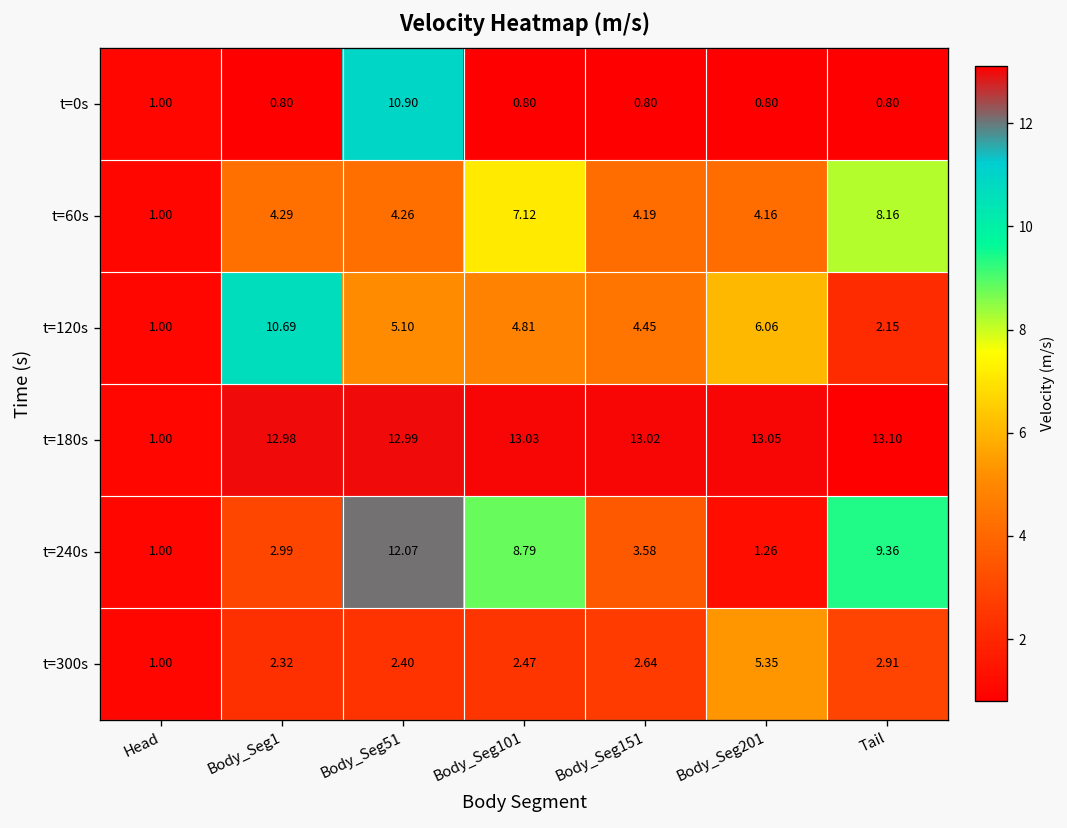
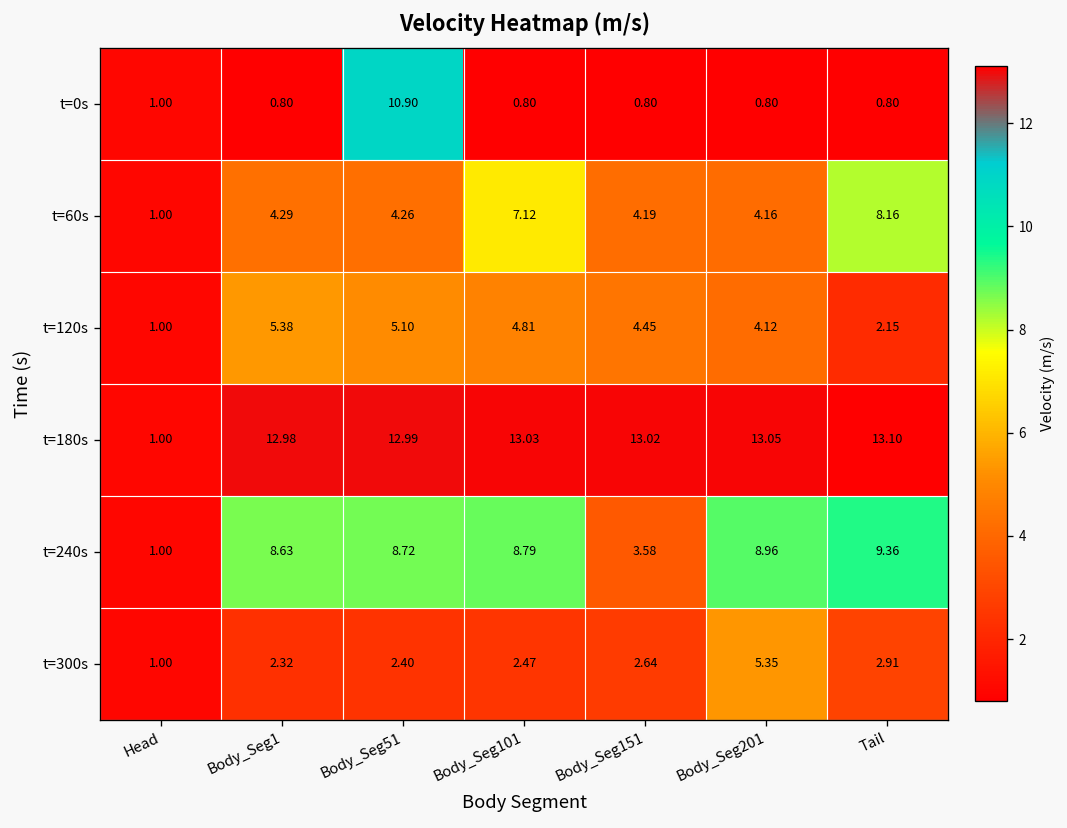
  {
    "t=0s": {
      "Head": 1.00,
      "Body_Seg1": 0.80,
      "Body_Seg51": 10.90,
      "Body_Seg101": 0.80,
      "Body_Seg151": 0.80,
      "Body_Seg201": 0.80,
      "Tail": 0.80
    },
    "t=60s": {
      "Head": 1.00,
      "Body_Seg1": 4.29,
      "Body_Seg51": 4.26,
      "Body_Seg101": 7.12,
      "Body_Seg151": 4.19,
      "Body_Seg201": 4.16,
      "Tail": 8.16
    },
    "t=120s": {
      "Head": 1.00,
-     "Body_Seg1": 10.69,
+     "Body_Seg1": 5.38,
      "Body_Seg51": 5.10,
      "Body_Seg101": 4.81,
      "Body_Seg151": 4.45,
-     "Body_Seg201": 6.06,
+     "Body_Seg201": 4.12,
      "Tail": 2.15
    },
    "t=180s": {
      "Head": 1.00,
      "Body_Seg1": 12.98,
      "Body_Seg51": 12.99,
      "Body_Seg101": 13.03,
      "Body_Seg151": 13.02,
      "Body_Seg201": 13.05,
      "Tail": 13.10
    },
    "t=240s": {
      "Head": 1.00,
-     "Body_Seg1": 2.99,
-     "Body_Seg51": 12.07,
+     "Body_Seg1": 8.63,
+     "Body_Seg51": 8.72,
      "Body_Seg101": 8.79,
      "Body_Seg151": 3.58,
-     "Body_Seg201": 1.26,
+     "Body_Seg201": 8.96,
      "Tail": 9.36
    },
    "t=300s": {
      "Head": 1.00,
      "Body_Seg1": 2.32,
      "Body_Seg51": 2.40,
      "Body_Seg101": 2.47,
      "Body_Seg151": 2.64,
      "Body_Seg201": 5.35,
      "Tail": 2.91
    }
  }
